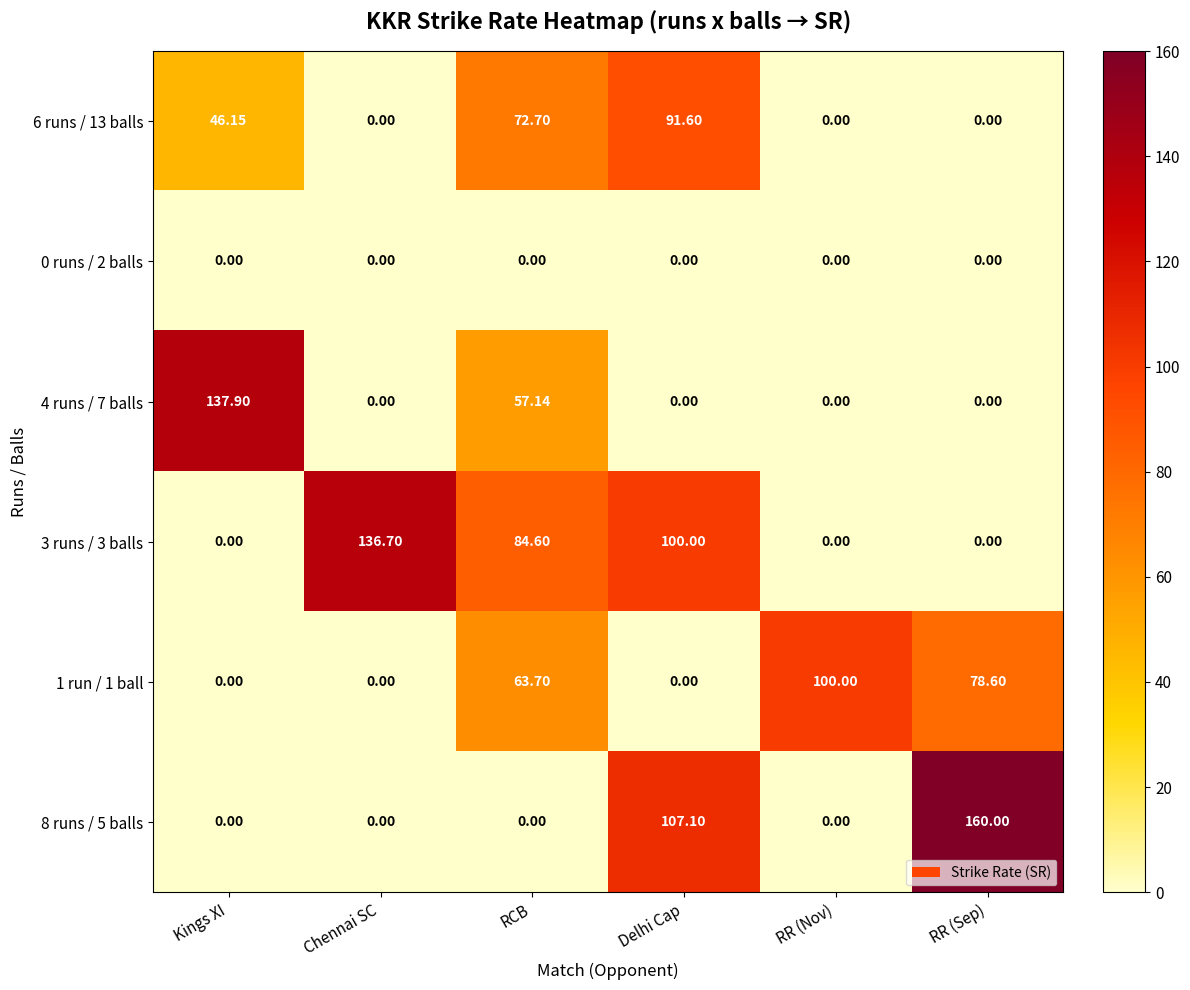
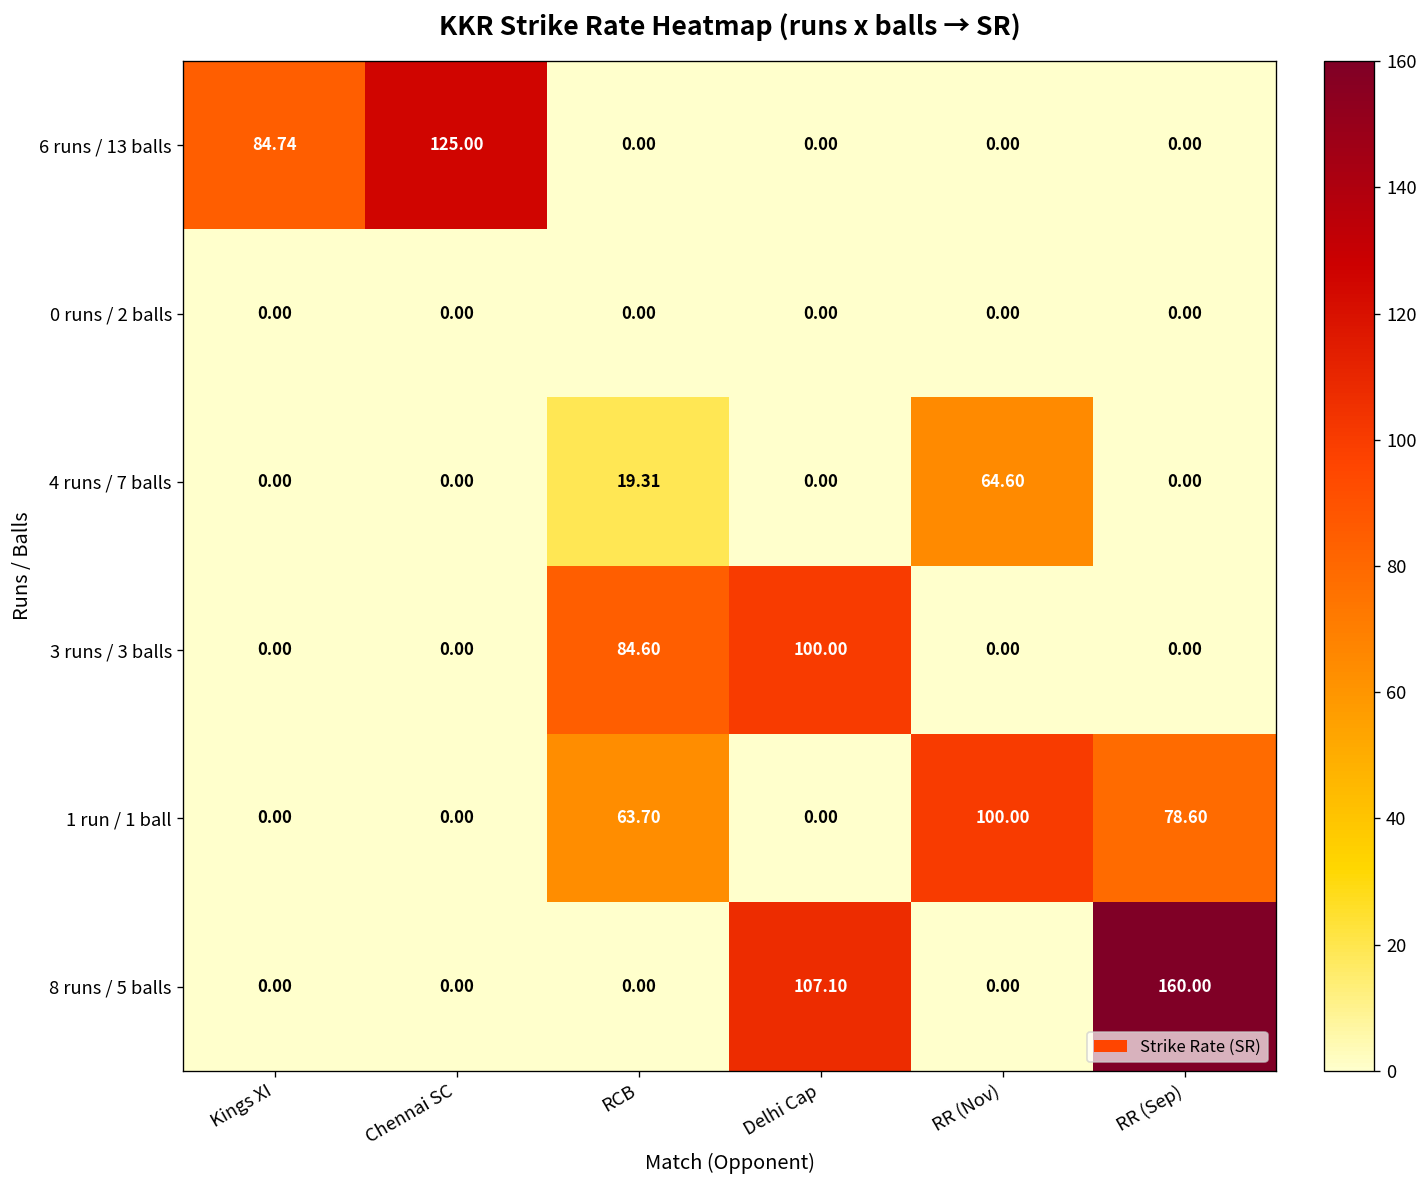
  {
    "6 runs / 13 balls": {
-     "Kings XI": 46.15,
-     "Chennai SC": 0.00,
-     "RCB": 72.70,
-     "Delhi Cap": 91.60,
+     "Kings XI": 84.74,
+     "Chennai SC": 125.00,
+     "RCB": 0.00,
+     "Delhi Cap": 0.00,
      "RR (Nov)": 0.00,
      "RR (Sep)": 0.00
    },
    "0 runs / 2 balls": {
      "Kings XI": 0.00,
      "Chennai SC": 0.00,
      "RCB": 0.00,
      "Delhi Cap": 0.00,
      "RR (Nov)": 0.00,
      "RR (Sep)": 0.00
    },
    "4 runs / 7 balls": {
-     "Kings XI": 137.90,
+     "Kings XI": 0.00,
      "Chennai SC": 0.00,
-     "RCB": 57.14,
+     "RCB": 19.31,
      "Delhi Cap": 0.00,
-     "RR (Nov)": 0.00,
+     "RR (Nov)": 64.60,
      "RR (Sep)": 0.00
    },
    "3 runs / 3 balls": {
      "Kings XI": 0.00,
-     "Chennai SC": 136.70,
+     "Chennai SC": 0.00,
      "RCB": 84.60,
      "Delhi Cap": 100.00,
      "RR (Nov)": 0.00,
      "RR (Sep)": 0.00
    },
    "1 run / 1 ball": {
      "Kings XI": 0.00,
      "Chennai SC": 0.00,
      "RCB": 63.70,
      "Delhi Cap": 0.00,
      "RR (Nov)": 100.00,
      "RR (Sep)": 78.60
    },
    "8 runs / 5 balls": {
      "Kings XI": 0.00,
      "Chennai SC": 0.00,
      "RCB": 0.00,
      "Delhi Cap": 107.10,
      "RR (Nov)": 0.00,
      "RR (Sep)": 160.00
    }
  }
